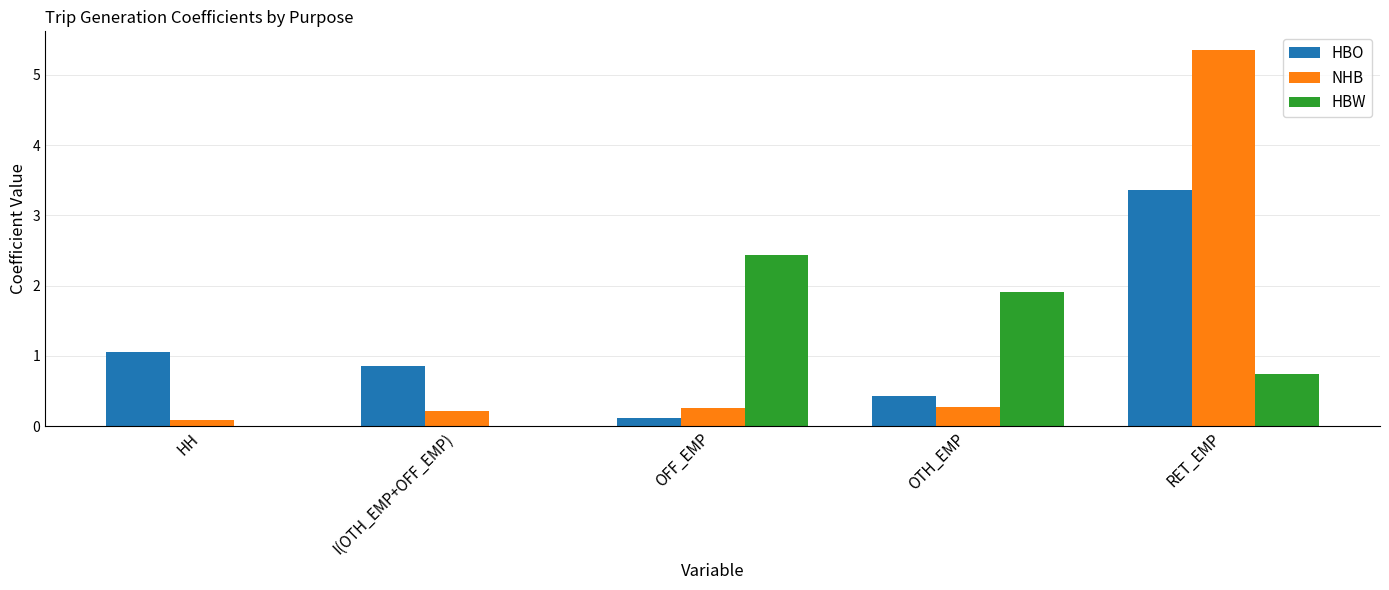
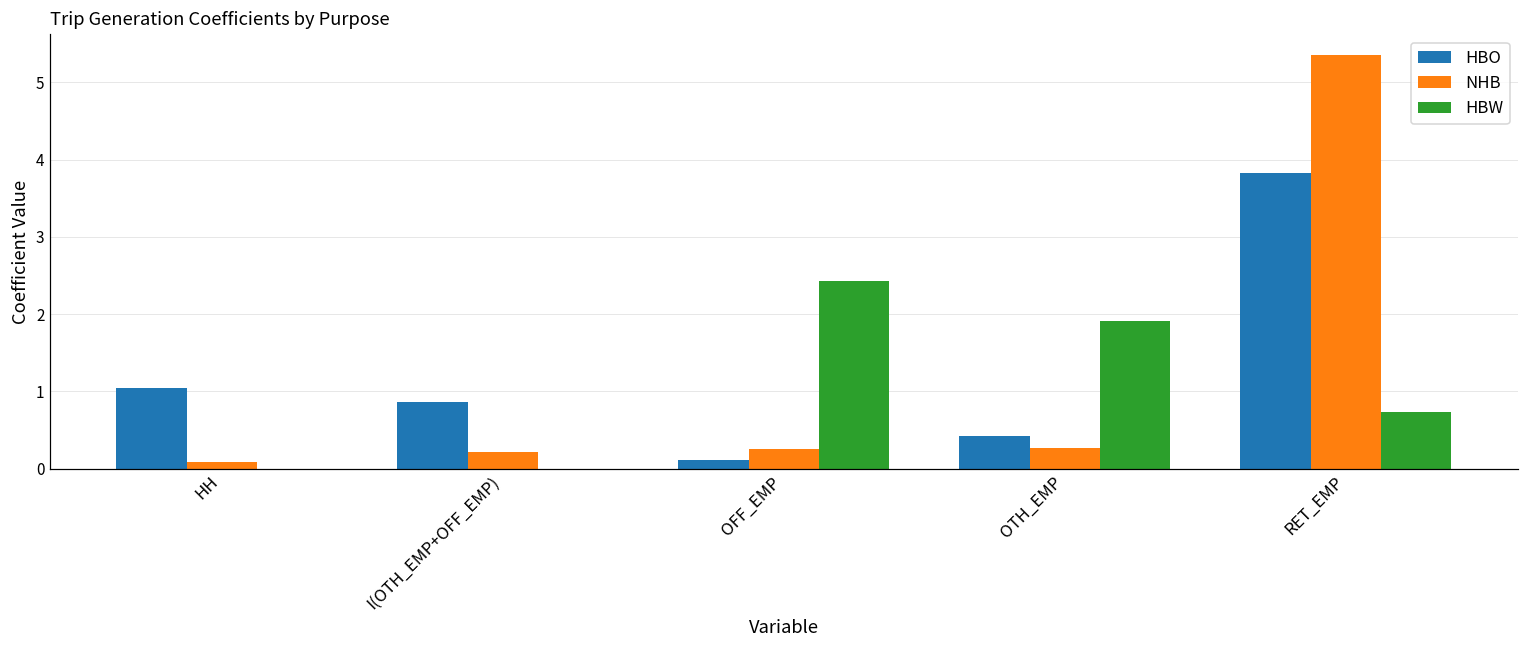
  {
    "HBO": {
      "HH": 1.0,
      "I(OTH_EMP+OFF_EMP)": 0.9,
      "OFF_EMP": 0.1,
      "OTH_EMP": 0.4,
-     "RET_EMP": 3.4
+     "RET_EMP": 3.8
    },
    "NHB": {
      "HH": 0.1,
      "I(OTH_EMP+OFF_EMP)": 0.2,
      "OFF_EMP": 0.3,
      "OTH_EMP": 0.3,
      "RET_EMP": 5.4
    },
    "HBW": {
      "HH": 0.0,
      "I(OTH_EMP+OFF_EMP)": 0.0,
      "OFF_EMP": 2.4,
      "OTH_EMP": 1.9,
      "RET_EMP": 0.7
    }
  }
